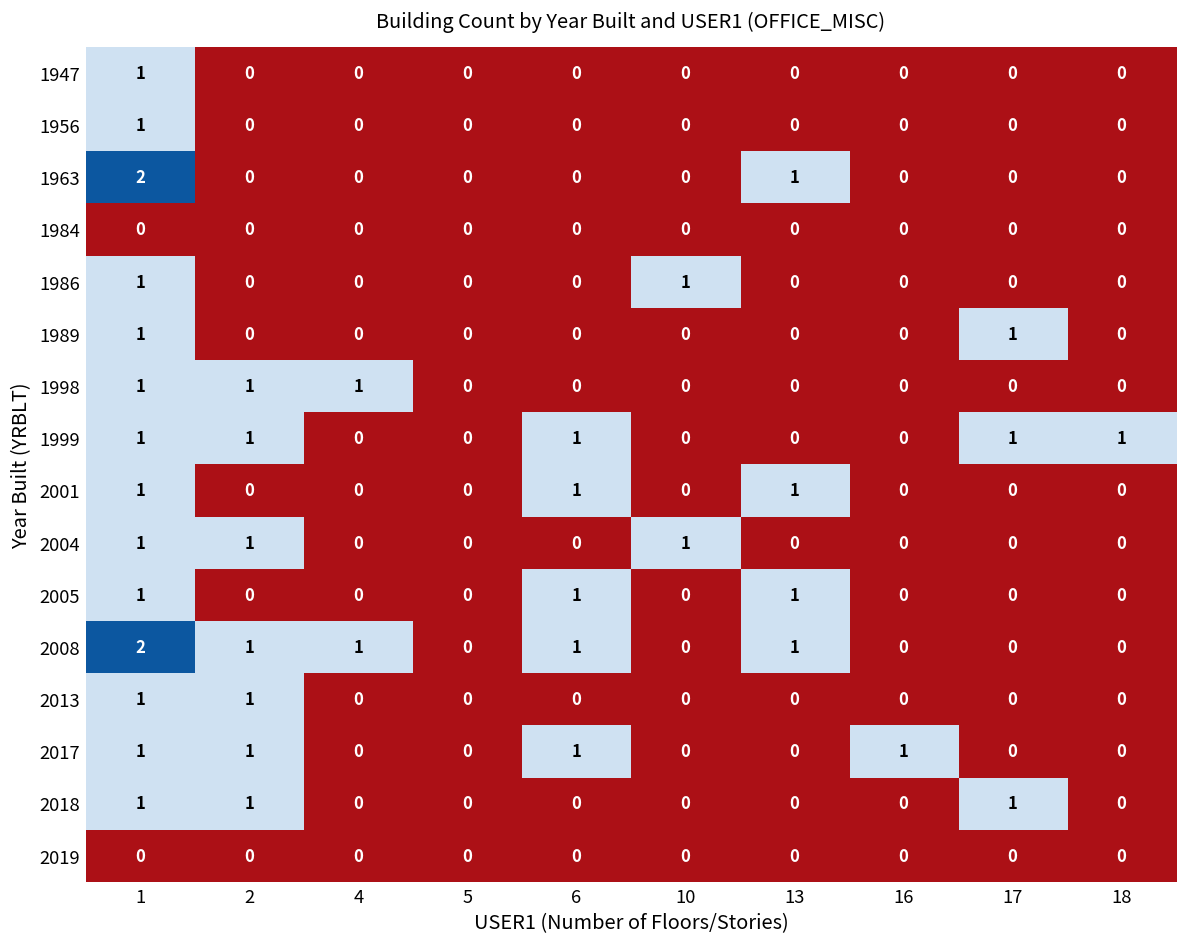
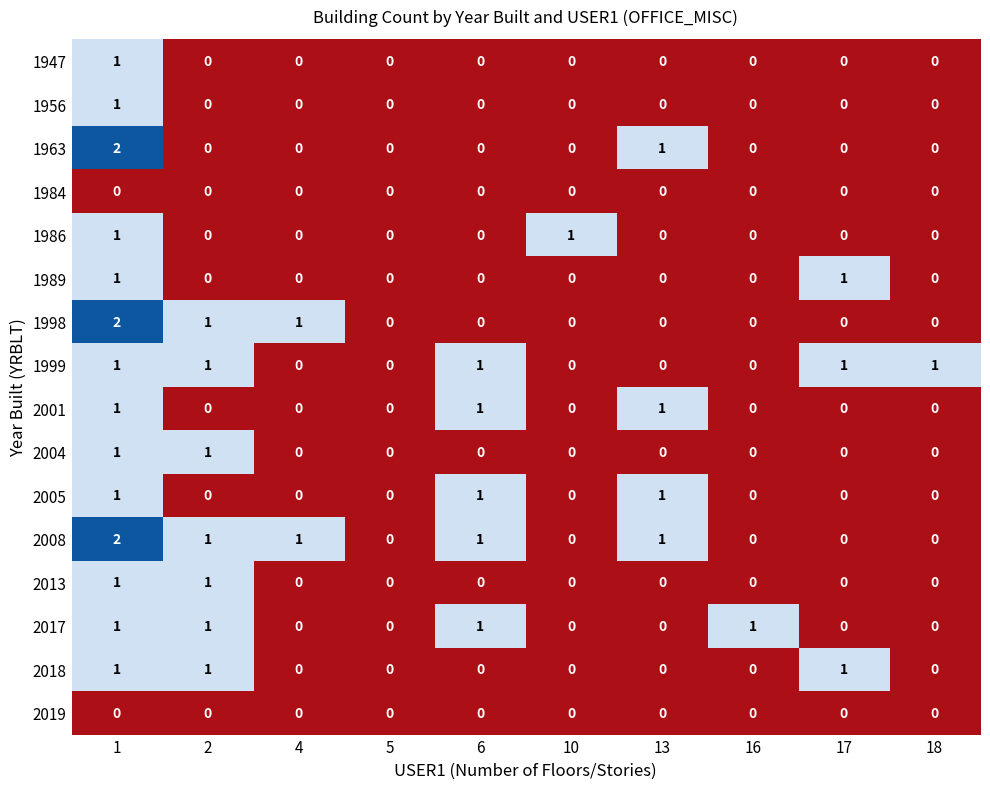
  {
    "1947": {
      "1": 1,
      "2": 0,
      "4": 0,
      "5": 0,
      "6": 0,
      "10": 0,
      "13": 0,
      "16": 0,
      "17": 0,
      "18": 0
    },
    "1956": {
      "1": 1,
      "2": 0,
      "4": 0,
      "5": 0,
      "6": 0,
      "10": 0,
      "13": 0,
      "16": 0,
      "17": 0,
      "18": 0
    },
    "1963": {
      "1": 2,
      "2": 0,
      "4": 0,
      "5": 0,
      "6": 0,
      "10": 0,
      "13": 1,
      "16": 0,
      "17": 0,
      "18": 0
    },
    "1984": {
      "1": 0,
      "2": 0,
      "4": 0,
      "5": 0,
      "6": 0,
      "10": 0,
      "13": 0,
      "16": 0,
      "17": 0,
      "18": 0
    },
    "1986": {
      "1": 1,
      "2": 0,
      "4": 0,
      "5": 0,
      "6": 0,
      "10": 1,
      "13": 0,
      "16": 0,
      "17": 0,
      "18": 0
    },
    "1989": {
      "1": 1,
      "2": 0,
      "4": 0,
      "5": 0,
      "6": 0,
      "10": 0,
      "13": 0,
      "16": 0,
      "17": 1,
      "18": 0
    },
    "1998": {
-     "1": 1,
+     "1": 2,
      "2": 1,
      "4": 1,
      "5": 0,
      "6": 0,
      "10": 0,
      "13": 0,
      "16": 0,
      "17": 0,
      "18": 0
    },
    "1999": {
      "1": 1,
      "2": 1,
      "4": 0,
      "5": 0,
      "6": 1,
      "10": 0,
      "13": 0,
      "16": 0,
      "17": 1,
      "18": 1
    },
    "2001": {
      "1": 1,
      "2": 0,
      "4": 0,
      "5": 0,
      "6": 1,
      "10": 0,
      "13": 1,
      "16": 0,
      "17": 0,
      "18": 0
    },
    "2004": {
      "1": 1,
      "2": 1,
      "4": 0,
      "5": 0,
      "6": 0,
-     "10": 1,
+     "10": 0,
      "13": 0,
      "16": 0,
      "17": 0,
      "18": 0
    },
    "2005": {
      "1": 1,
      "2": 0,
      "4": 0,
      "5": 0,
      "6": 1,
      "10": 0,
      "13": 1,
      "16": 0,
      "17": 0,
      "18": 0
    },
    "2008": {
      "1": 2,
      "2": 1,
      "4": 1,
      "5": 0,
      "6": 1,
      "10": 0,
      "13": 1,
      "16": 0,
      "17": 0,
      "18": 0
    },
    "2013": {
      "1": 1,
      "2": 1,
      "4": 0,
      "5": 0,
      "6": 0,
      "10": 0,
      "13": 0,
      "16": 0,
      "17": 0,
      "18": 0
    },
    "2017": {
      "1": 1,
      "2": 1,
      "4": 0,
      "5": 0,
      "6": 1,
      "10": 0,
      "13": 0,
      "16": 1,
      "17": 0,
      "18": 0
    },
    "2018": {
      "1": 1,
      "2": 1,
      "4": 0,
      "5": 0,
      "6": 0,
      "10": 0,
      "13": 0,
      "16": 0,
      "17": 1,
      "18": 0
    },
    "2019": {
      "1": 0,
      "2": 0,
      "4": 0,
      "5": 0,
      "6": 0,
      "10": 0,
      "13": 0,
      "16": 0,
      "17": 0,
      "18": 0
    }
  }
